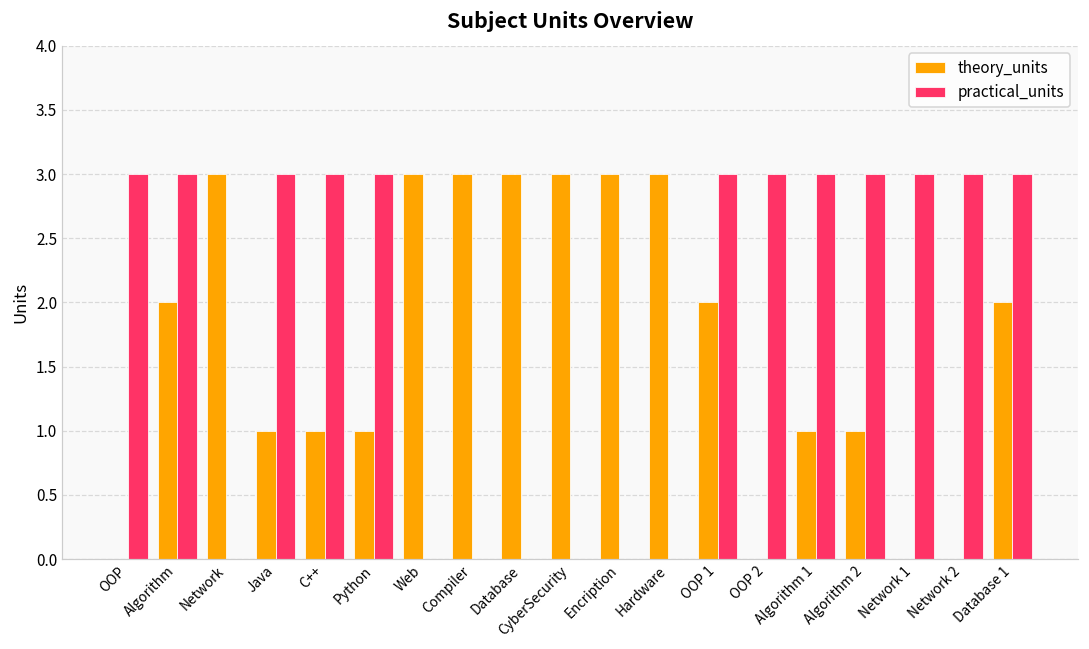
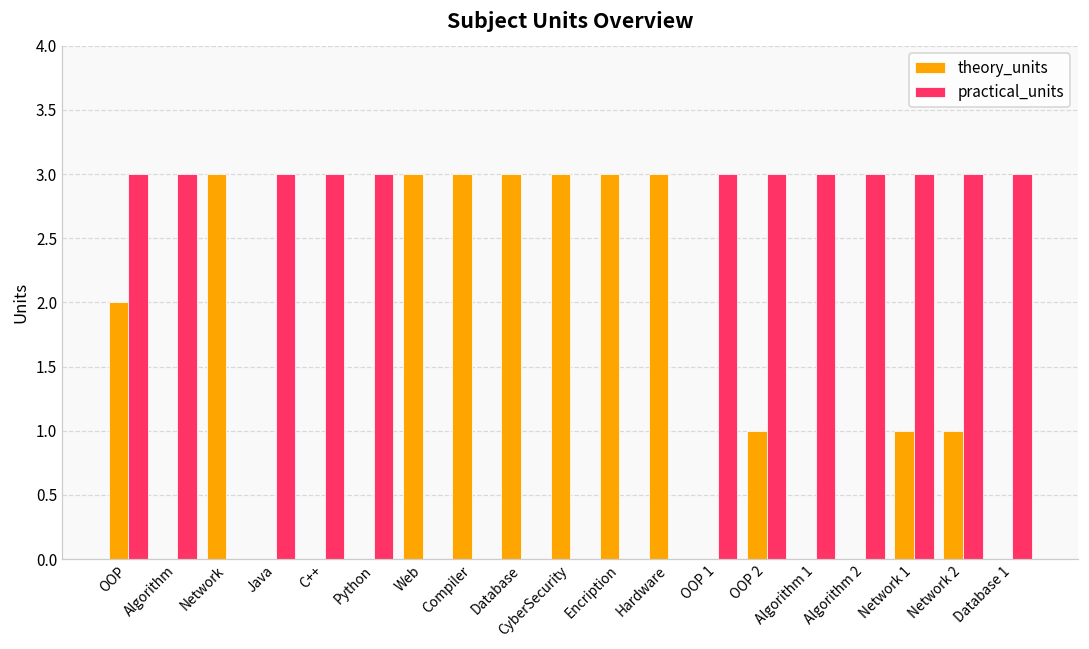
  {
    "theory_units": {
-     "OOP": 0,
-     "Algorithm": 2,
+     "OOP": 2,
+     "Algorithm": 0,
      "Network": 3,
-     "Java": 1,
-     "C++": 1,
-     "Python": 1,
+     "Java": 0,
+     "C++": 0,
+     "Python": 0,
      "Web": 3,
      "Compiler": 3,
      "Database": 3,
      "CyberSecurity": 3,
      "Encription": 3,
      "Hardware": 3,
-     "OOP 1": 2,
-     "OOP 2": 0,
-     "Algorithm 1": 1,
-     "Algorithm 2": 1,
-     "Network 1": 0,
-     "Network 2": 0,
-     "Database 1": 2
+     "OOP 1": 0,
+     "OOP 2": 1,
+     "Algorithm 1": 0,
+     "Algorithm 2": 0,
+     "Network 1": 1,
+     "Network 2": 1,
+     "Database 1": 0
    },
    "practical_units": {
      "OOP": 3,
      "Algorithm": 3,
      "Network": 0,
      "Java": 3,
      "C++": 3,
      "Python": 3,
      "Web": 0,
      "Compiler": 0,
      "Database": 0,
      "CyberSecurity": 0,
      "Encription": 0,
      "Hardware": 0,
      "OOP 1": 3,
      "OOP 2": 3,
      "Algorithm 1": 3,
      "Algorithm 2": 3,
      "Network 1": 3,
      "Network 2": 3,
      "Database 1": 3
    }
  }
